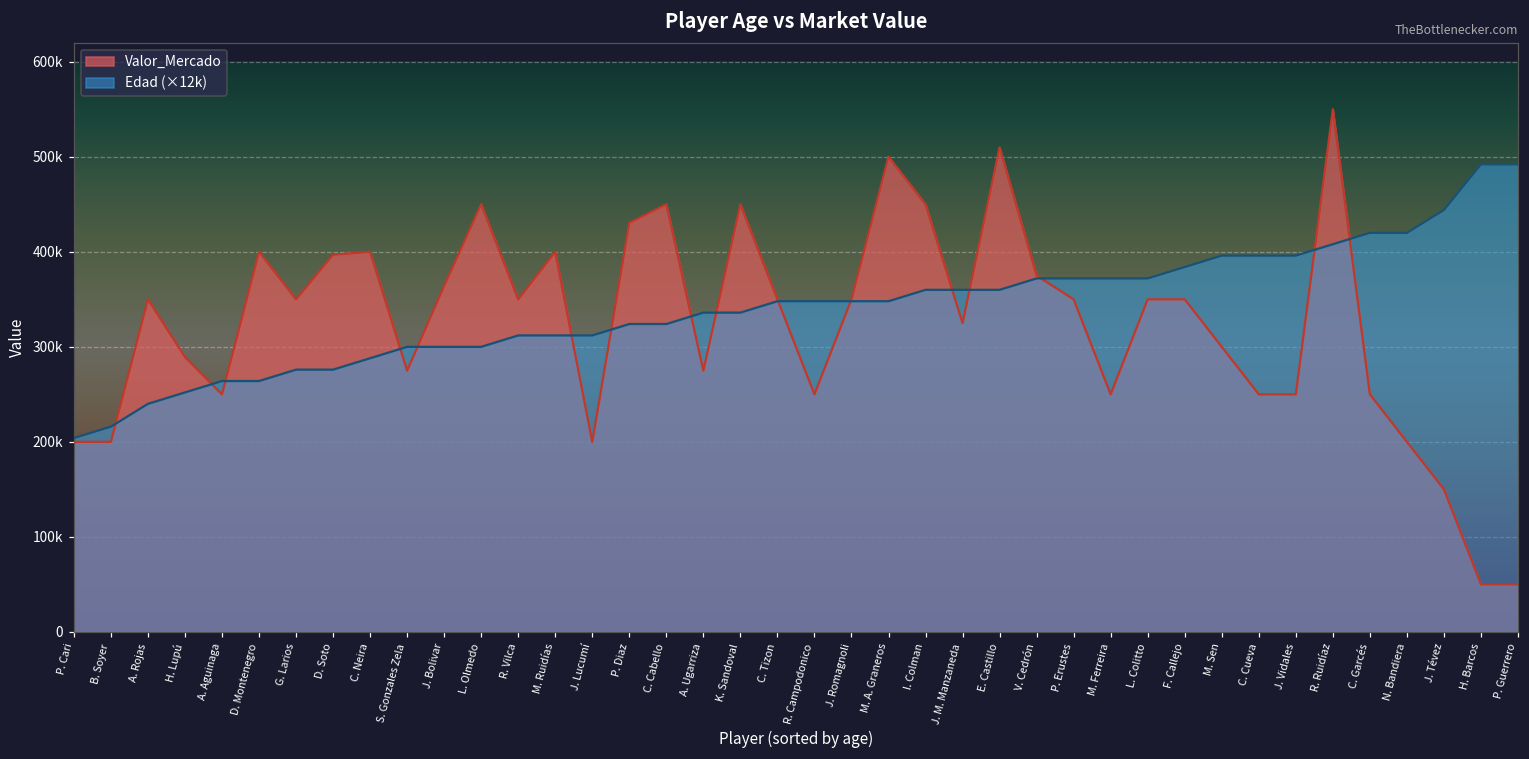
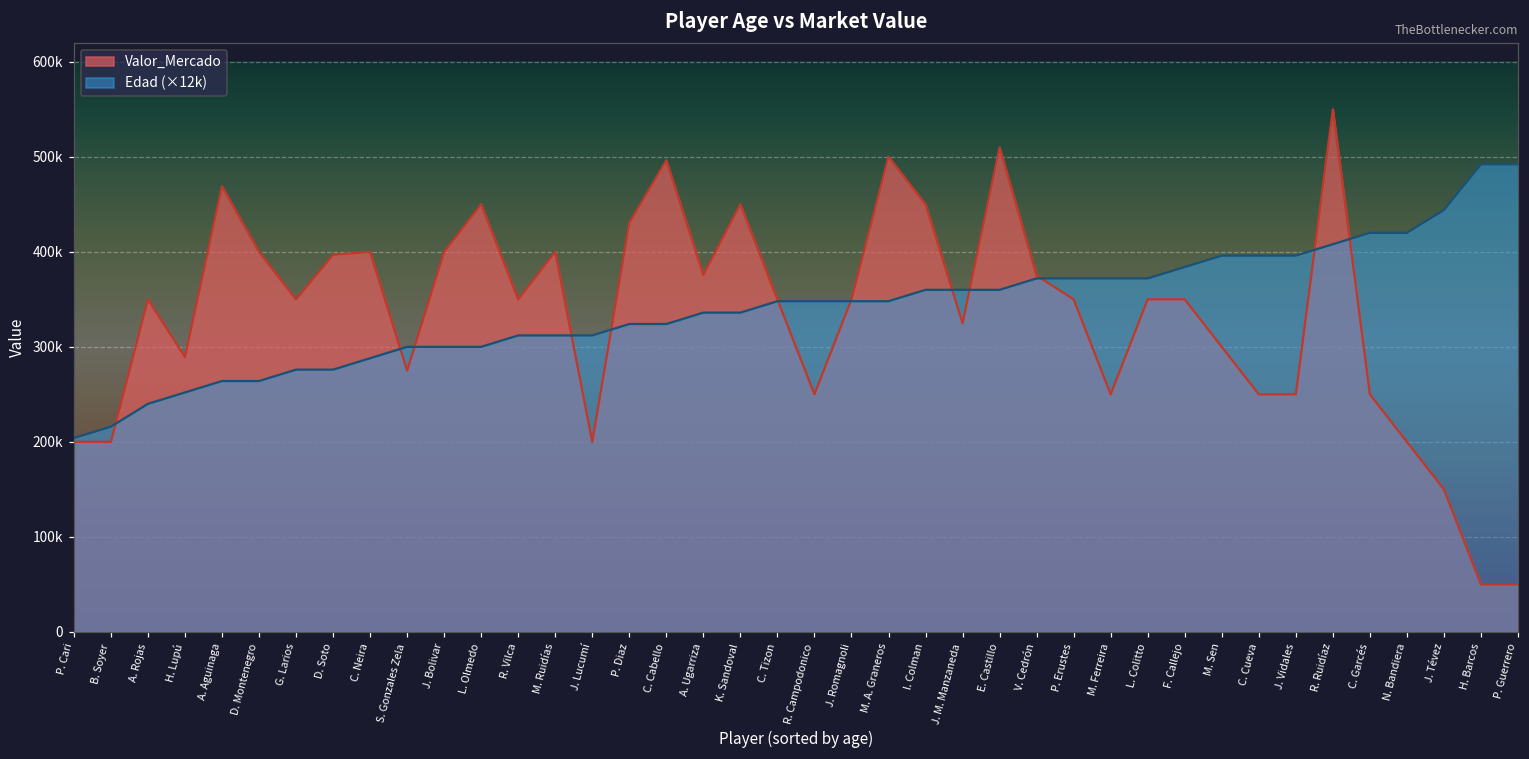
  {
    "Valor_Mercado": {
      "P. Cari": 200000,
      "B. Soyer": 200000,
      "A. Rojas": 350000,
      "H. Lupú": 290000,
-     "A. Aguinaga": 250000,
+     "A. Aguinaga": 470000,
      "D. Montenegro": 400000,
      "G. Larios": 350000,
      "D. Soto": 400000,
      "C. Neira": 400000,
      "S. Gonzales Zela": 280000,
-     "J. Bolivar": 360000,
+     "J. Bolivar": 400000,
      "L. Olmedo": 450000,
      "R. Vilca": 350000,
      "M. Ruidías": 400000,
      "J. Lucumí": 200000,
      "P. Diaz": 430000,
-     "C. Cabello": 450000,
-     "A. Ugarriza": 280000,
+     "C. Cabello": 500000,
+     "A. Ugarriza": 380000,
      "K. Sandoval": 450000,
      "R. Campodonico": 250000,
      "M. A. Graneros": 500000,
      "I. Colman": 450000,
      "J. M. Manzaneda": 330000,
      "E. Castillo": 510000,
      "V. Cedrón": 380000,
      "P. Erustes": 350000,
      "M. Ferreira": 250000,
      "L. Colitto": 350000,
      "F. Callejo": 350000,
      "M. Sen": 300000,
      "C. Cueva": 250000,
      "J. Vidales": 250000,
      "R. Ruidíaz": 550000,
      "C. Garcés": 250000,
      "N. Bandiera": 200000,
      "J. Tévez": 150000,
      "H. Barcos": 50000,
      "P. Guerrero": 50000
    },
    "Edad (×12k)": {
      "P. Cari": 200000,
      "B. Soyer": 220000,
      "A. Rojas": 240000,
      "H. Lupú": 250000,
      "A. Aguinaga": 260000,
      "D. Montenegro": 260000,
      "G. Larios": 280000,
      "D. Soto": 280000,
      "C. Neira": 290000,
      "S. Gonzales Zela": 300000,
      "J. Bolivar": 300000,
      "L. Olmedo": 300000,
      "R. Vilca": 310000,
      "M. Ruidías": 310000,
      "J. Lucumí": 310000,
      "P. Diaz": 320000,
      "C. Cabello": 320000,
      "A. Ugarriza": 340000,
      "K. Sandoval": 340000,
      "R. Campodonico": 350000,
      "M. A. Graneros": 350000,
      "I. Colman": 360000,
      "J. M. Manzaneda": 360000,
      "E. Castillo": 360000,
      "V. Cedrón": 370000,
      "P. Erustes": 370000,
      "M. Ferreira": 370000,
      "L. Colitto": 370000,
      "F. Callejo": 380000,
      "M. Sen": 400000,
      "C. Cueva": 400000,
      "J. Vidales": 400000,
      "R. Ruidíaz": 410000,
      "C. Garcés": 420000,
      "N. Bandiera": 420000,
      "J. Tévez": 440000,
      "H. Barcos": 490000,
      "P. Guerrero": 490000
    }
  }
